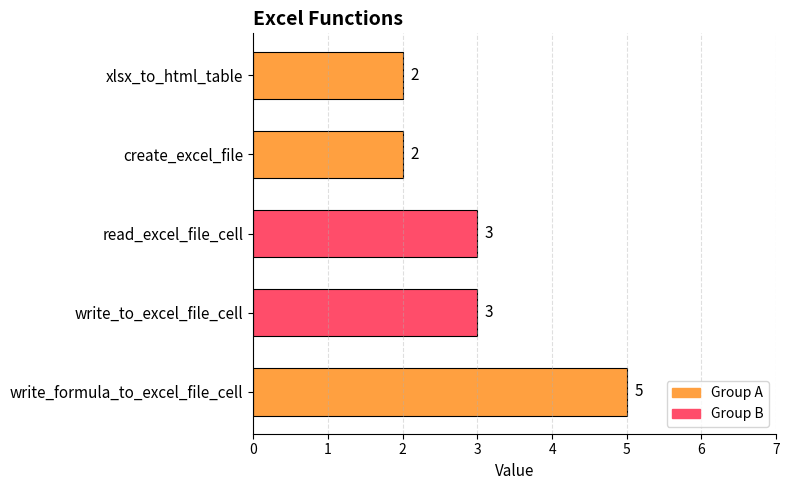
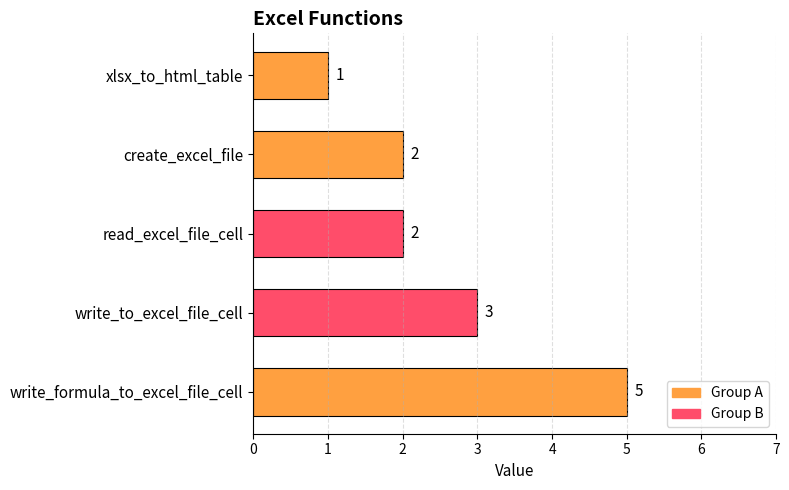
  {
-   "xlsx_to_html_table": 2,
+   "xlsx_to_html_table": 1,
    "create_excel_file": 2,
-   "read_excel_file_cell": 3,
+   "read_excel_file_cell": 2,
    "write_to_excel_file_cell": 3,
    "write_formula_to_excel_file_cell": 5
  }
